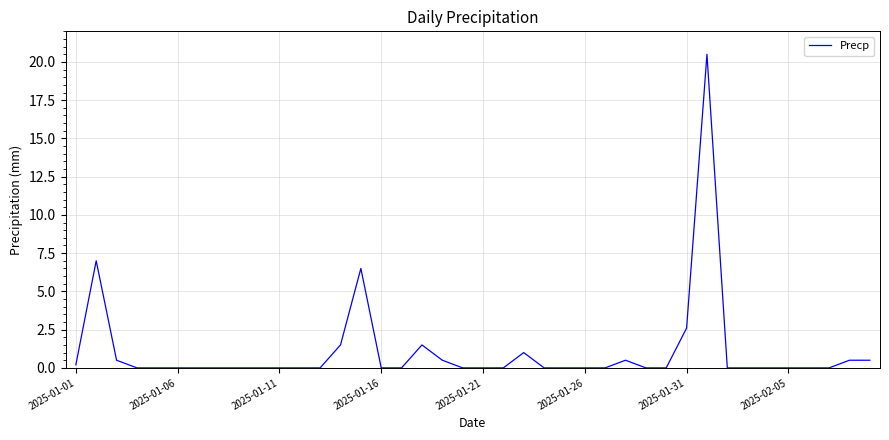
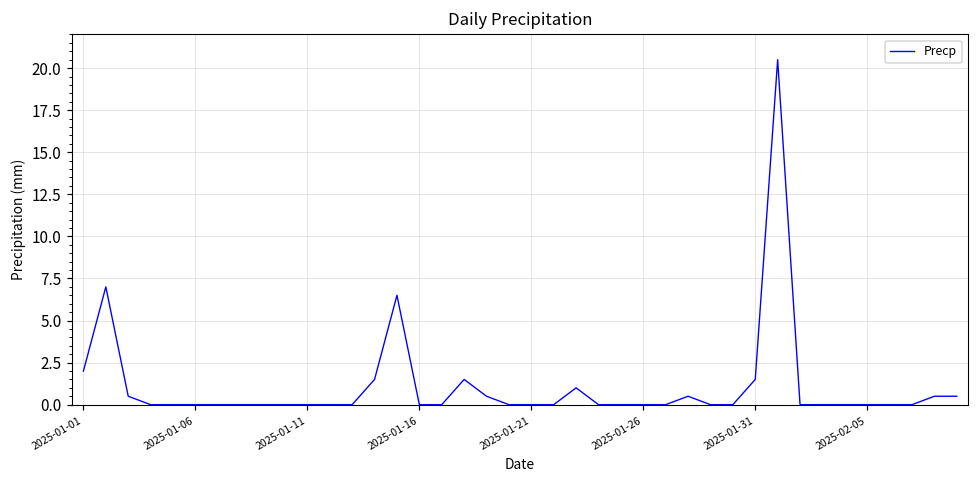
  {
-   "2025-01-01": 0.2,
+   "2025-01-01": 2.0,
    "2025-01-06": 0.0,
    "2025-01-11": 0.0,
    "2025-01-16": 0.0,
    "2025-01-21": 0.0,
    "2025-01-26": 0.0,
-   "2025-01-31": 2.6,
+   "2025-01-31": 1.5,
    "2025-02-05": 0.0
  }
